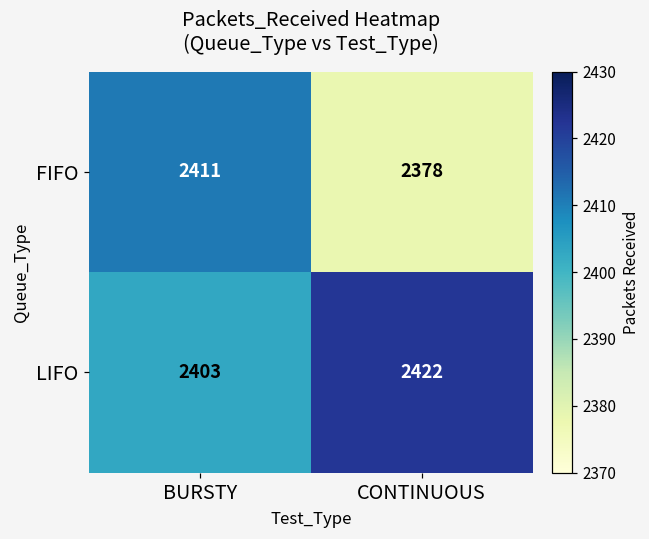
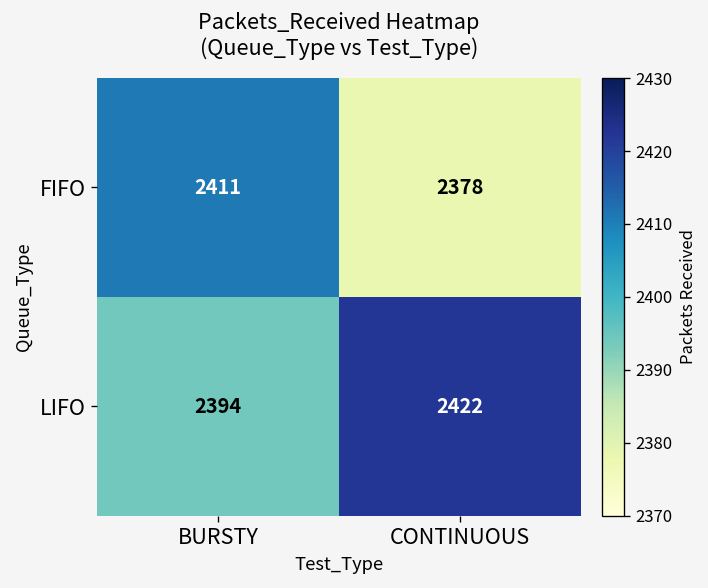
  {
    "FIFO": {
      "BURSTY": 2411,
      "CONTINUOUS": 2378
    },
    "LIFO": {
-     "BURSTY": 2403,
+     "BURSTY": 2394,
      "CONTINUOUS": 2422
    }
  }
